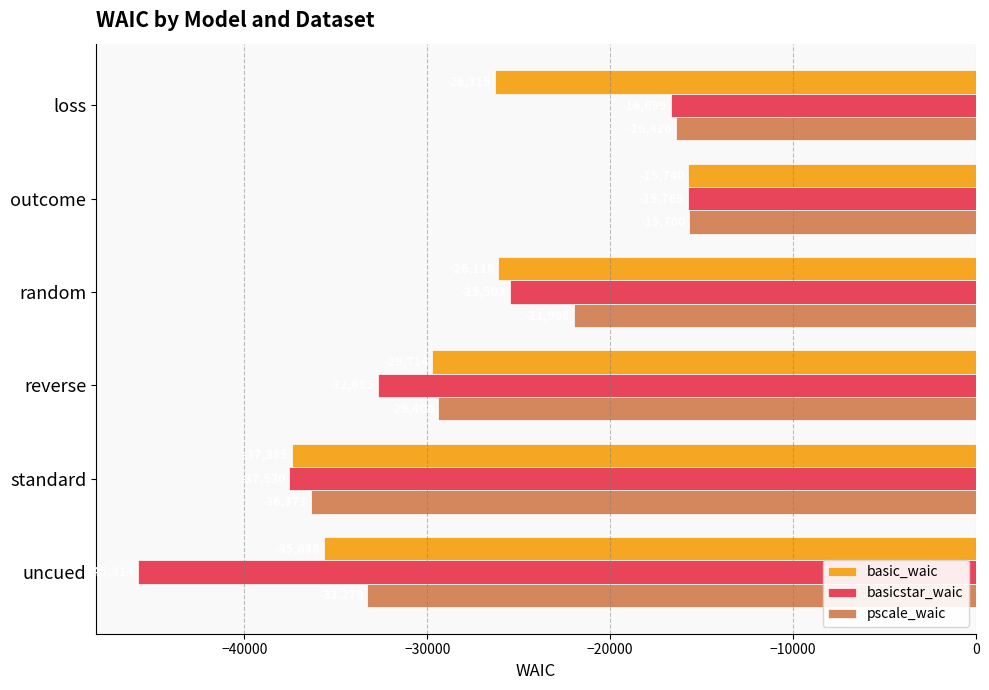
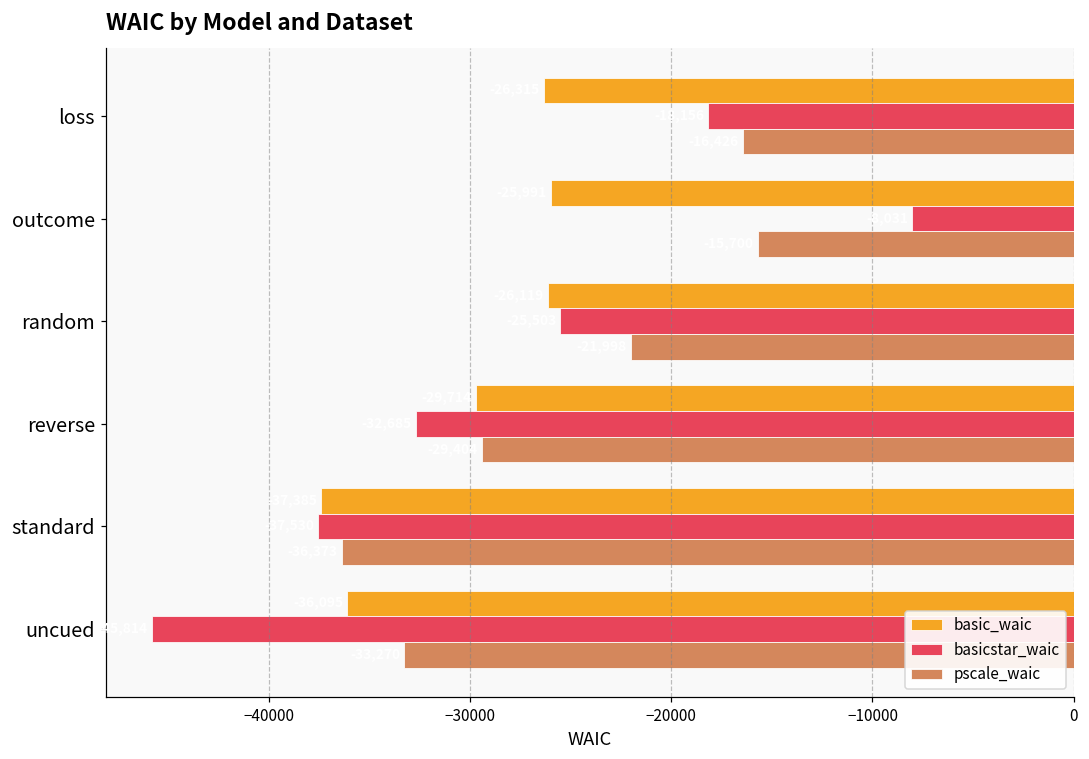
  {
    "basic_waic": {
      "loss": -26300,
-     "outcome": -15700,
+     "outcome": -26000,
      "random": -26100,
      "reverse": -29700,
      "standard": -37400,
-     "uncued": -35600
+     "uncued": -36100
    },
    "basicstar_waic": {
-     "loss": -16700,
-     "outcome": -15800,
+     "loss": -18200,
+     "outcome": -8000,
      "random": -25500,
      "reverse": -32700,
      "standard": -37500,
      "uncued": -45800
    },
    "pscale_waic": {
      "loss": -16400,
      "outcome": -15700,
      "random": -22000,
      "reverse": -29400,
      "standard": -36400,
      "uncued": -33300
    }
  }
